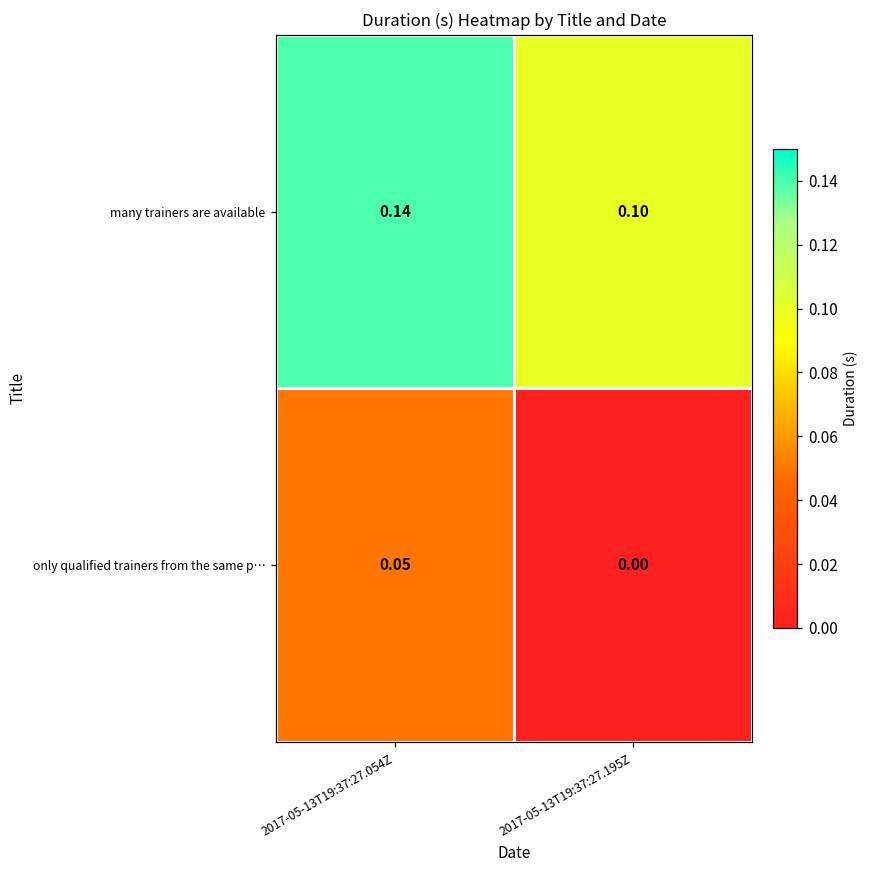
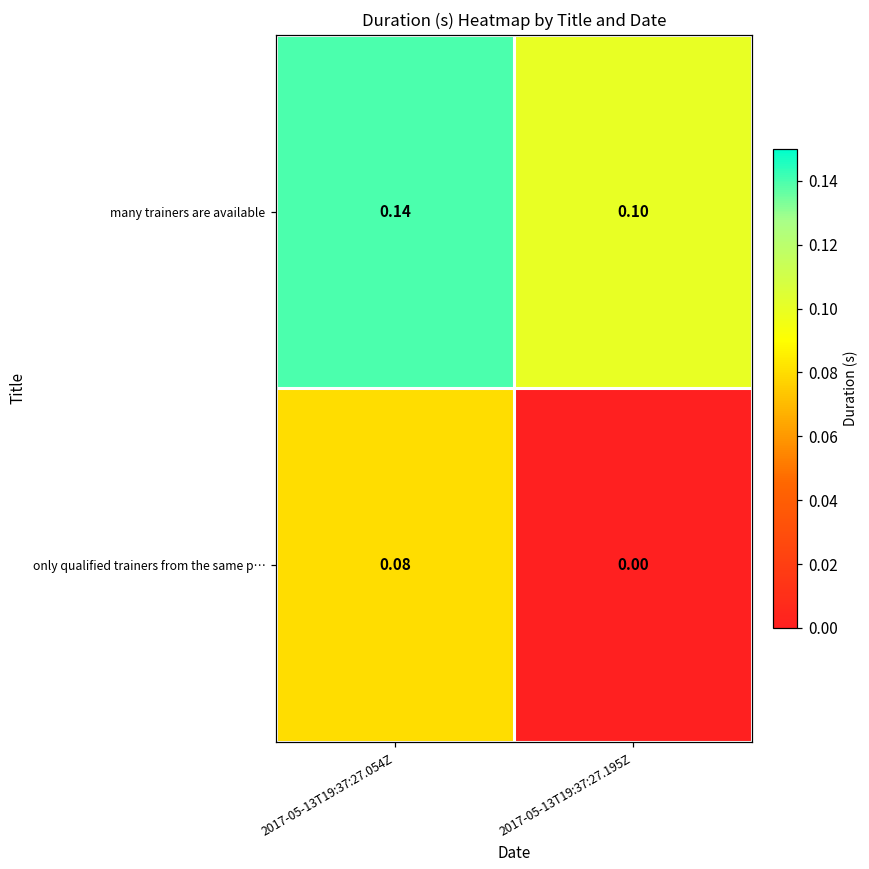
  {
    "many trainers are available": {
      "2017-05-13T19:37:27.054Z": 0.14,
      "2017-05-13T19:37:27.195Z": 0.10
    },
    "only qualified trainers from the same p…": {
-     "2017-05-13T19:37:27.054Z": 0.05,
+     "2017-05-13T19:37:27.054Z": 0.08,
      "2017-05-13T19:37:27.195Z": 0.00
    }
  }
